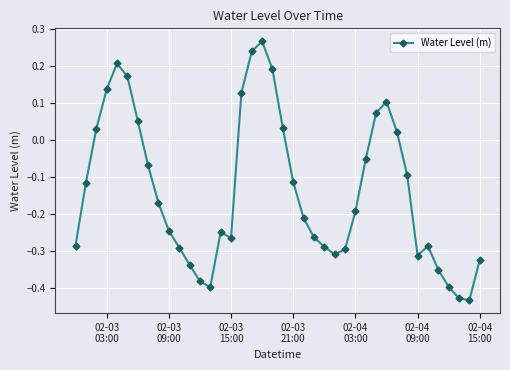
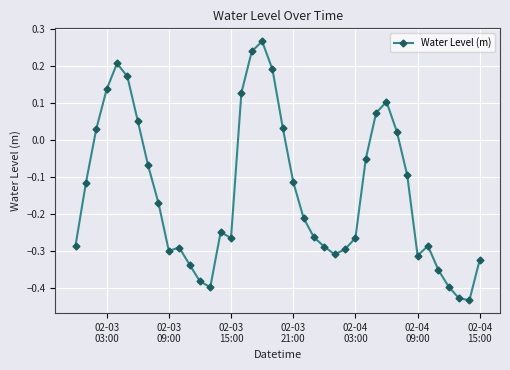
  {
    "02-03 03:00": 0.14,
-   "02-03 09:00": -0.24,
+   "02-03 09:00": -0.30,
    "02-03 15:00": -0.26,
    "02-03 21:00": -0.11,
-   "02-04 03:00": -0.19,
+   "02-04 03:00": -0.26,
    "02-04 09:00": -0.31,
    "02-04 15:00": -0.32
  }
